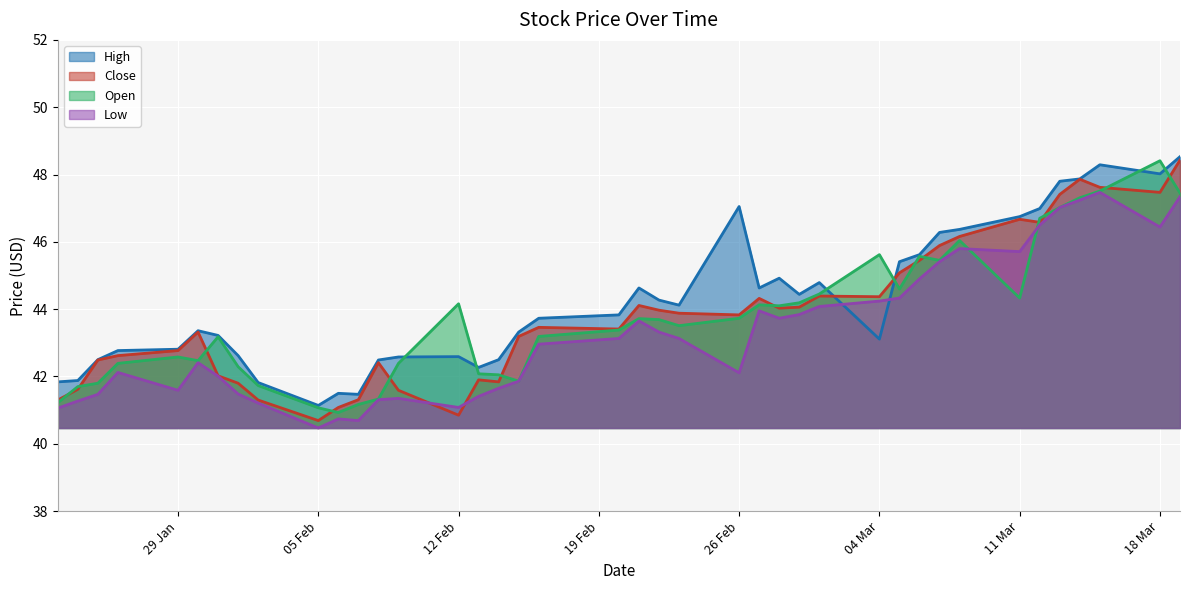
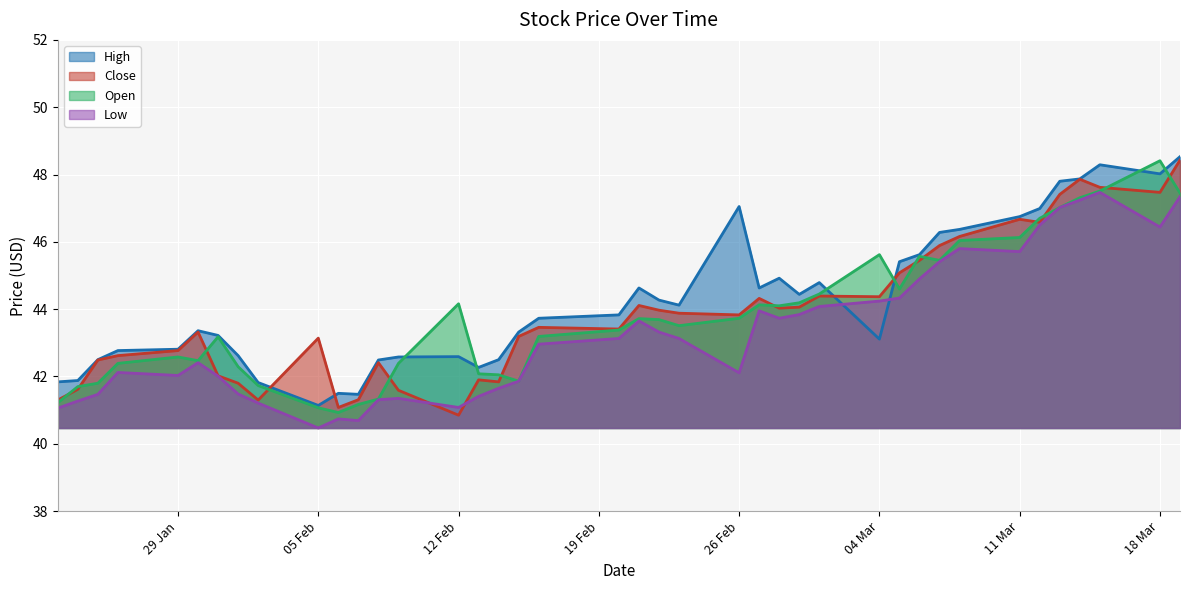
  {
    "High": {
      "12 Feb": 42.6,
      "26 Feb": 47.1,
      "04 Mar": 43.1,
      "11 Mar": 46.8,
      "18 Mar": 48.0
    },
    "Close": {
-     "05 Feb": 40.7,
+     "05 Feb": 43.1,
      "12 Feb": 40.9,
      "26 Feb": 43.8,
      "04 Mar": 44.4,
      "11 Mar": 46.7,
      "18 Mar": 47.5
    },
    "Open": {
      "29 Jan": 42.6,
      "12 Feb": 44.2,
      "26 Feb": 43.7,
      "04 Mar": 45.6,
-     "11 Mar": 44.3,
+     "11 Mar": 46.1,
      "18 Mar": 48.4
    },
    "Low": {
-     "29 Jan": 41.6,
+     "29 Jan": 42.0,
      "05 Feb": 40.5,
      "12 Feb": 41.1,
      "26 Feb": 42.1,
      "04 Mar": 44.2,
      "11 Mar": 45.7,
      "18 Mar": 46.4
    }
  }
